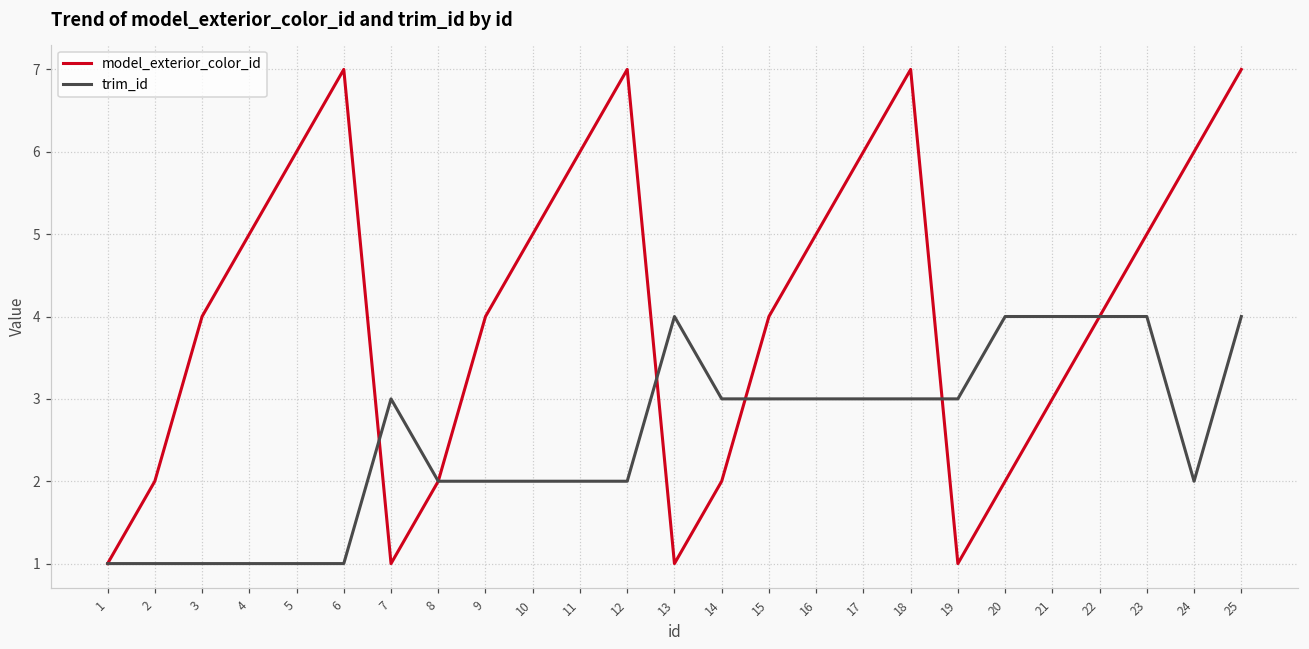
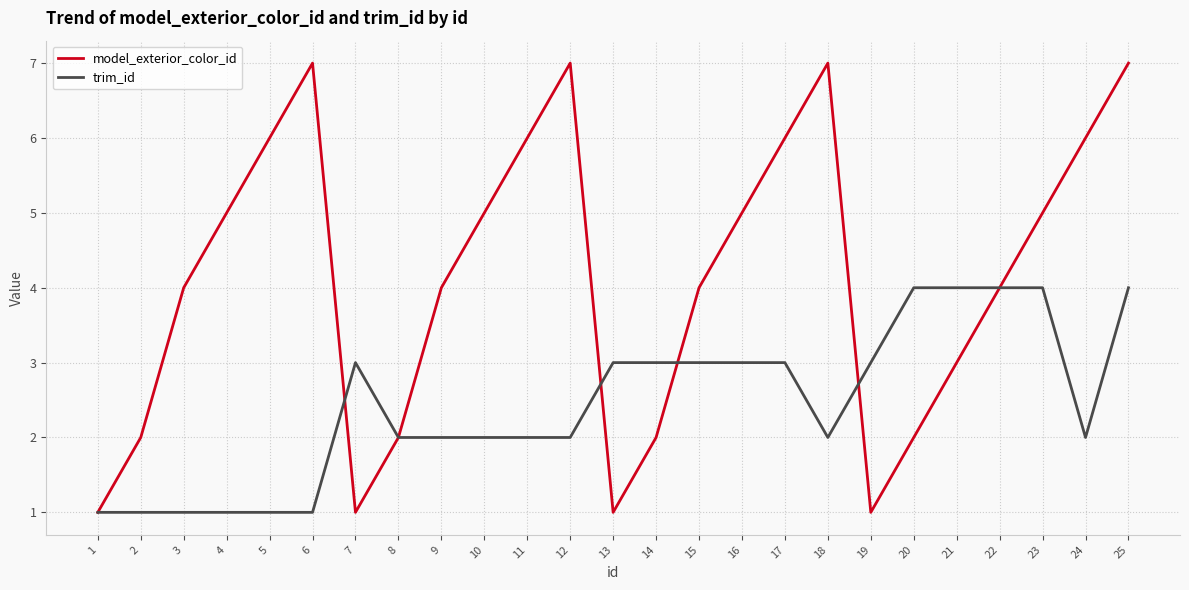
  {
    "model_exterior_color_id": {
      "2": 2,
      "3": 4,
      "4": 5,
      "5": 6,
      "6": 7,
      "7": 1,
      "9": 4,
      "10": 5,
      "11": 6,
      "12": 7,
      "13": 1,
      "14": 2,
      "15": 4,
      "16": 5,
      "17": 6,
      "18": 7,
      "19": 1,
      "20": 2,
      "21": 3,
      "23": 5,
      "24": 6,
      "25": 7
    },
    "trim_id": {
      "2": 1,
      "3": 1,
      "4": 1,
      "5": 1,
      "6": 1,
      "7": 3,
      "9": 2,
      "10": 2,
      "11": 2,
      "12": 2,
-     "13": 4,
+     "13": 3,
      "14": 3,
      "15": 3,
      "16": 3,
      "17": 3,
-     "18": 3,
+     "18": 2,
      "19": 3,
      "20": 4,
      "21": 4,
      "23": 4,
      "24": 2,
      "25": 4
    }
  }
